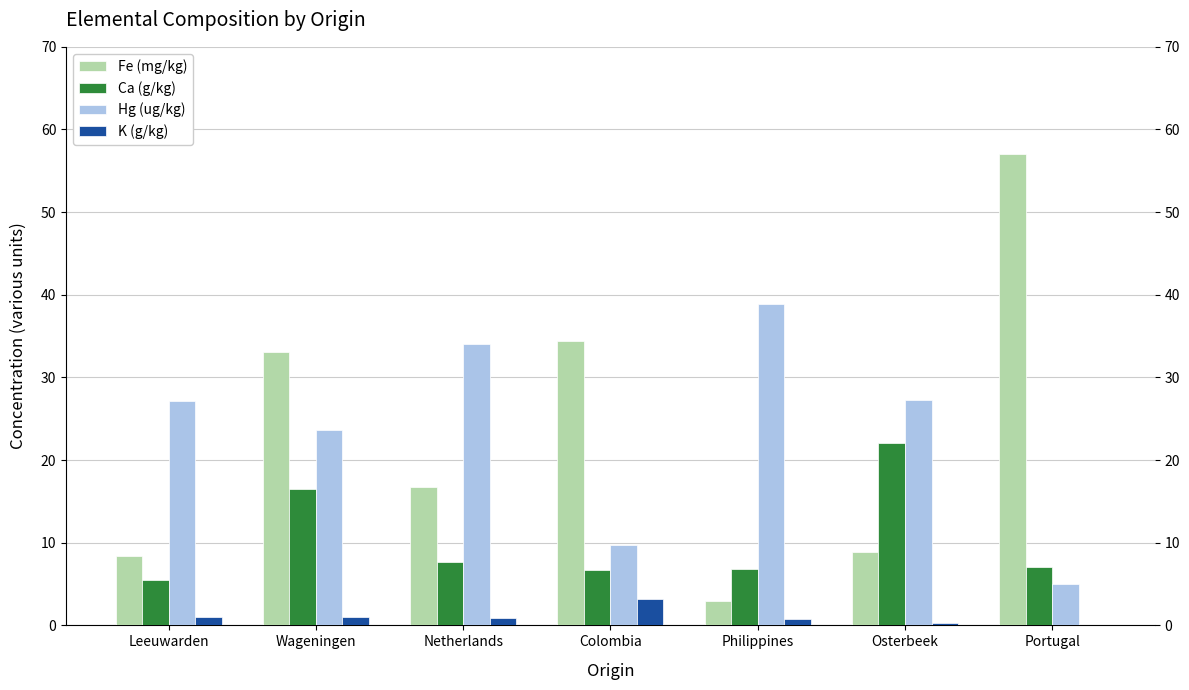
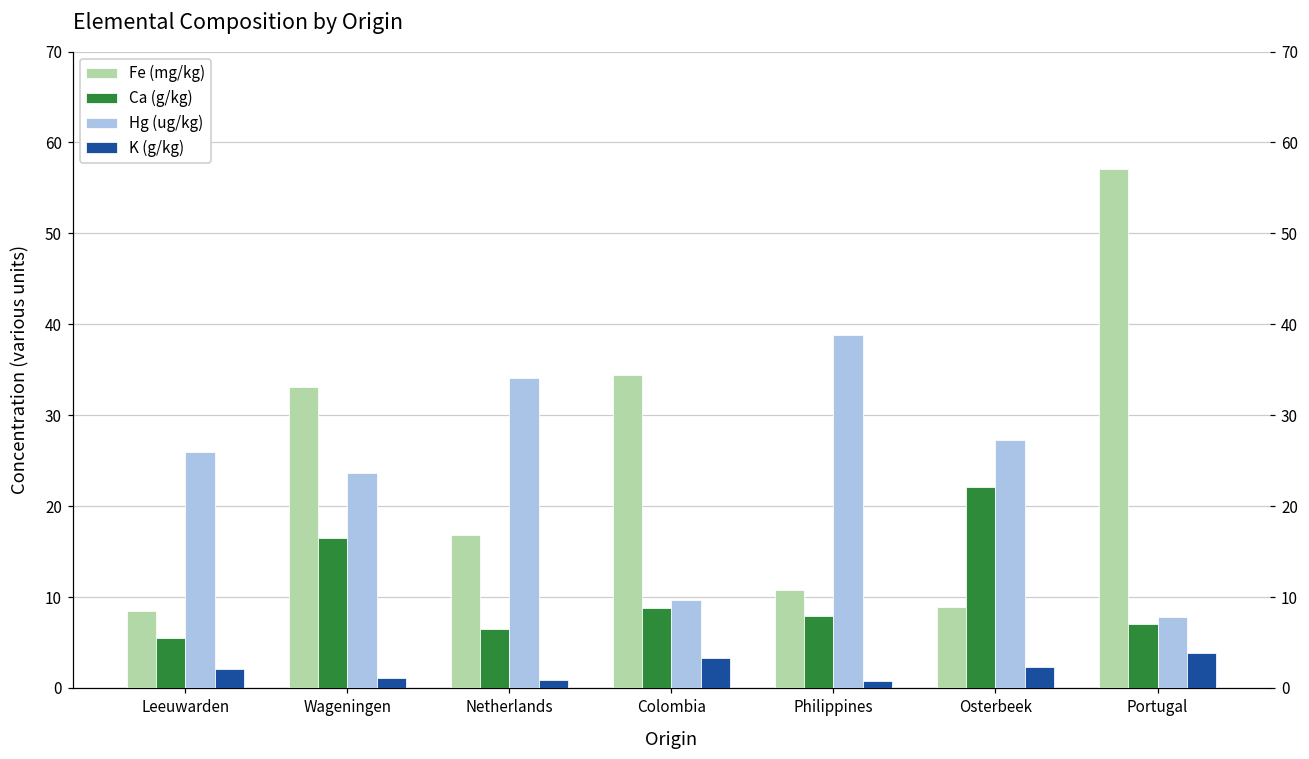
  {
    "Fe (mg/kg)": {
      "Leeuwarden": 8,
      "Wageningen": 33,
      "Netherlands": 17,
      "Colombia": 34,
-     "Philippines": 3,
+     "Philippines": 11,
      "Osterbeek": 9,
      "Portugal": 57
    },
    "Ca (g/kg)": {
      "Leeuwarden": 6,
      "Wageningen": 17,
-     "Netherlands": 8,
-     "Colombia": 7,
-     "Philippines": 7,
+     "Netherlands": 6,
+     "Colombia": 9,
+     "Philippines": 8,
      "Osterbeek": 22,
      "Portugal": 7
    },
    "Hg (ug/kg)": {
-     "Leeuwarden": 27,
+     "Leeuwarden": 26,
      "Wageningen": 24,
      "Netherlands": 34,
      "Colombia": 10,
      "Philippines": 39,
      "Osterbeek": 27,
-     "Portugal": 5
+     "Portugal": 8
    },
    "K (g/kg)": {
-     "Leeuwarden": 1,
+     "Leeuwarden": 2,
      "Wageningen": 1,
      "Netherlands": 1,
      "Colombia": 3,
      "Philippines": 1,
-     "Osterbeek": 0,
-     "Portugal": 0
+     "Osterbeek": 2,
+     "Portugal": 4
    }
  }
